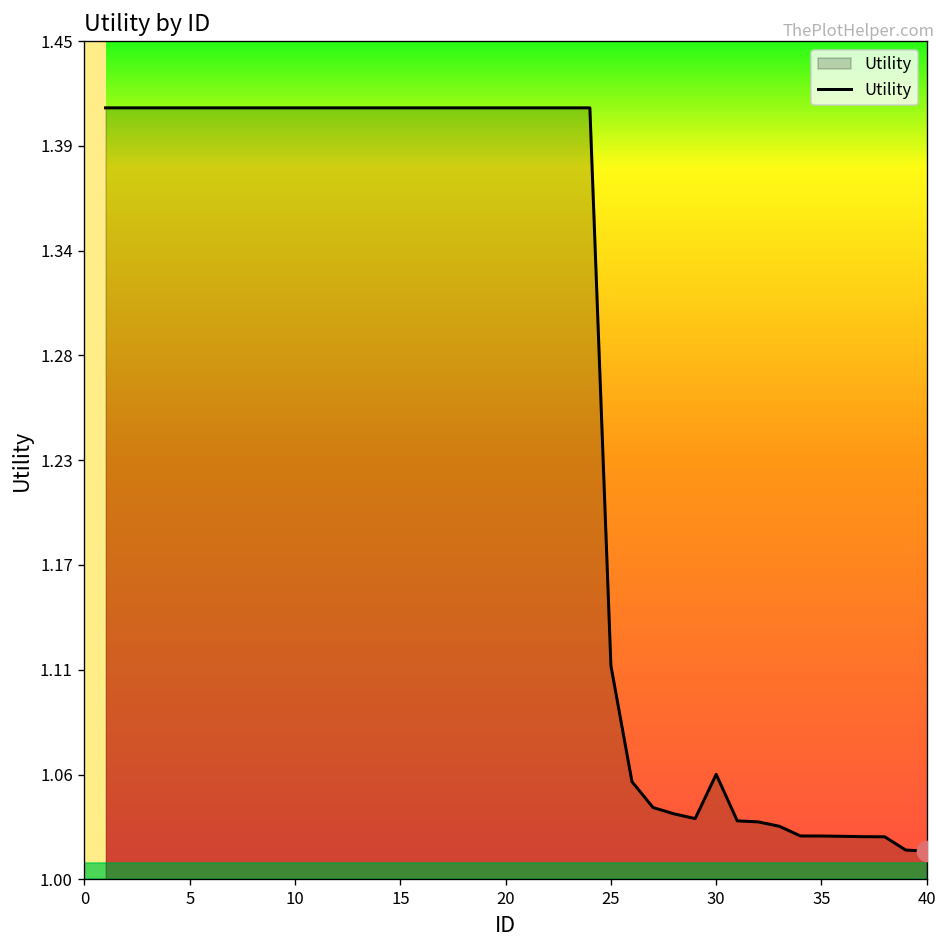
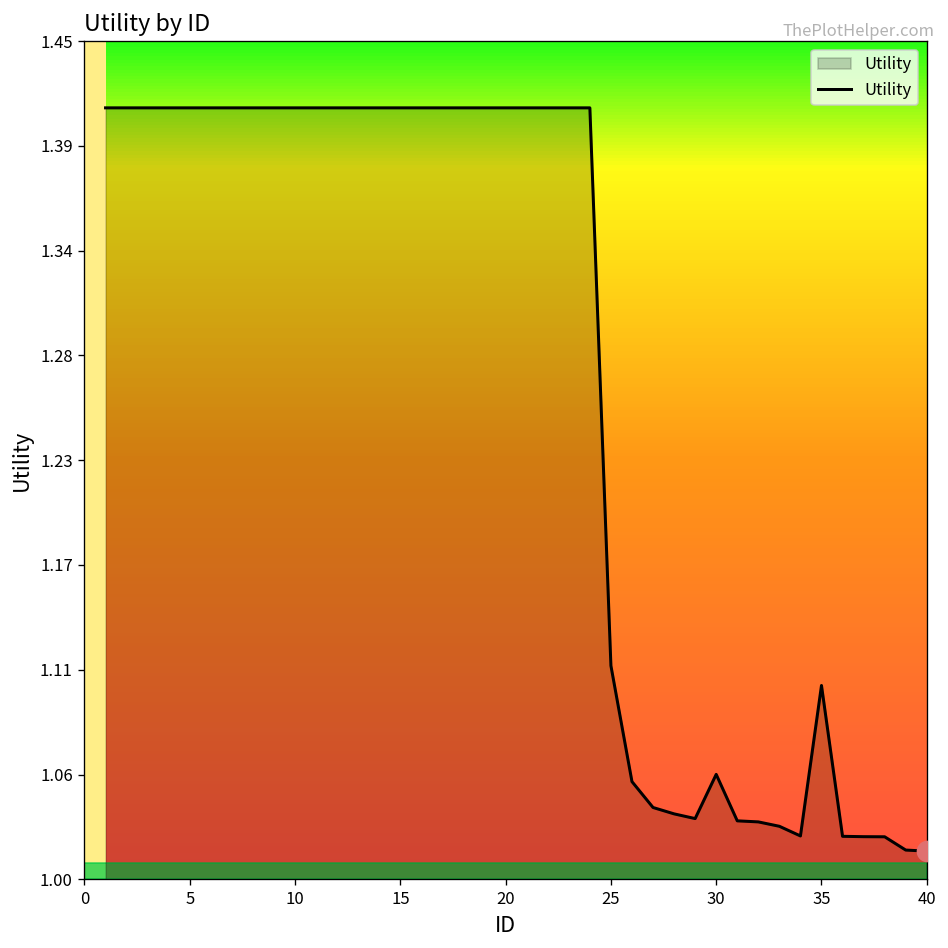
  {
    "Utility": {
      "5": 1.414,
      "10": 1.414,
      "15": 1.414,
      "20": 1.414,
      "25": 1.115,
      "30": 1.056,
-     "35": 1.023
+     "35": 1.104
    }
  }
